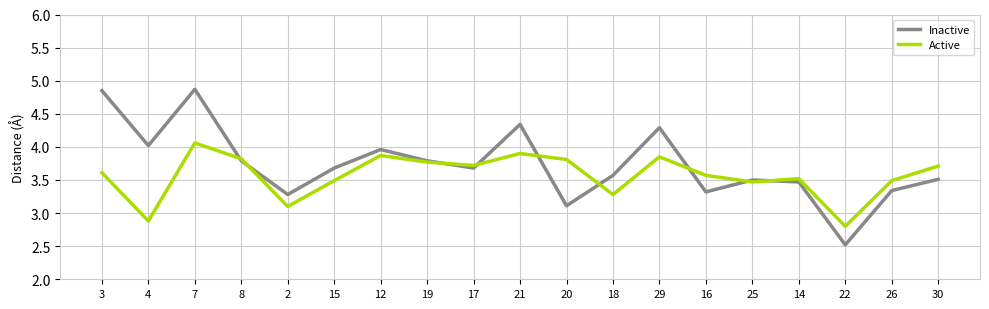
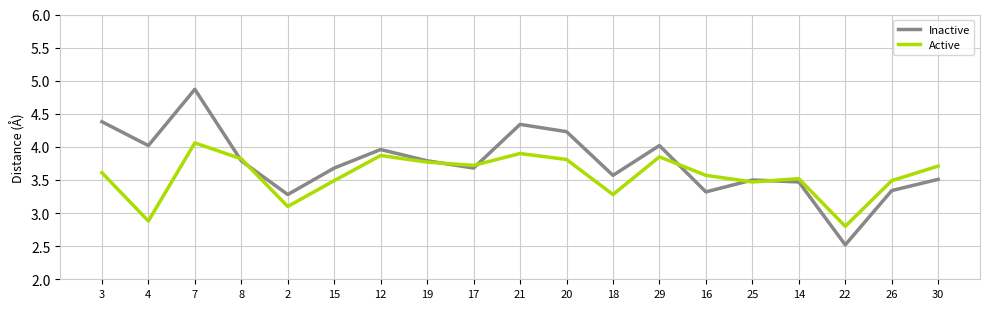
  {
    "Inactive": {
-     "3": 4.9,
+     "3": 4.4,
      "4": 4.0,
      "7": 4.9,
      "2": 3.3,
      "15": 3.7,
      "12": 4.0,
      "17": 3.7,
      "21": 4.3,
-     "20": 3.1,
+     "20": 4.2,
      "18": 3.6,
-     "29": 4.3,
+     "29": 4.0,
      "16": 3.3,
      "14": 3.5,
      "22": 2.5,
      "26": 3.3,
      "30": 3.5
    },
    "Active": {
      "3": 3.6,
      "4": 2.9,
      "7": 4.1,
      "2": 3.1,
      "15": 3.5,
      "12": 3.9,
      "17": 3.7,
      "21": 3.9,
      "20": 3.8,
      "18": 3.3,
      "29": 3.9,
      "16": 3.6,
      "14": 3.5,
      "22": 2.8,
      "26": 3.5,
      "30": 3.7
    }
  }
